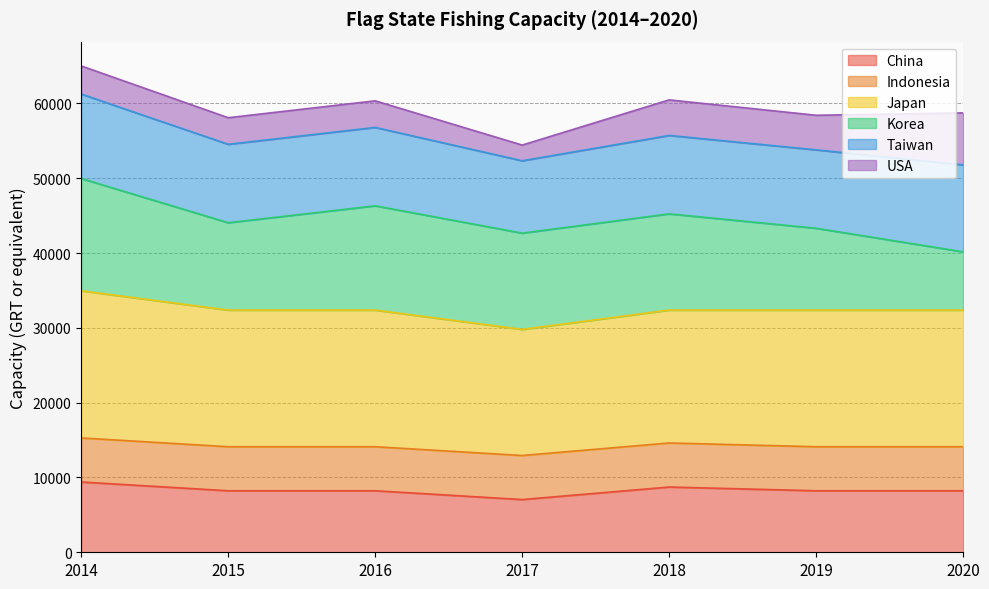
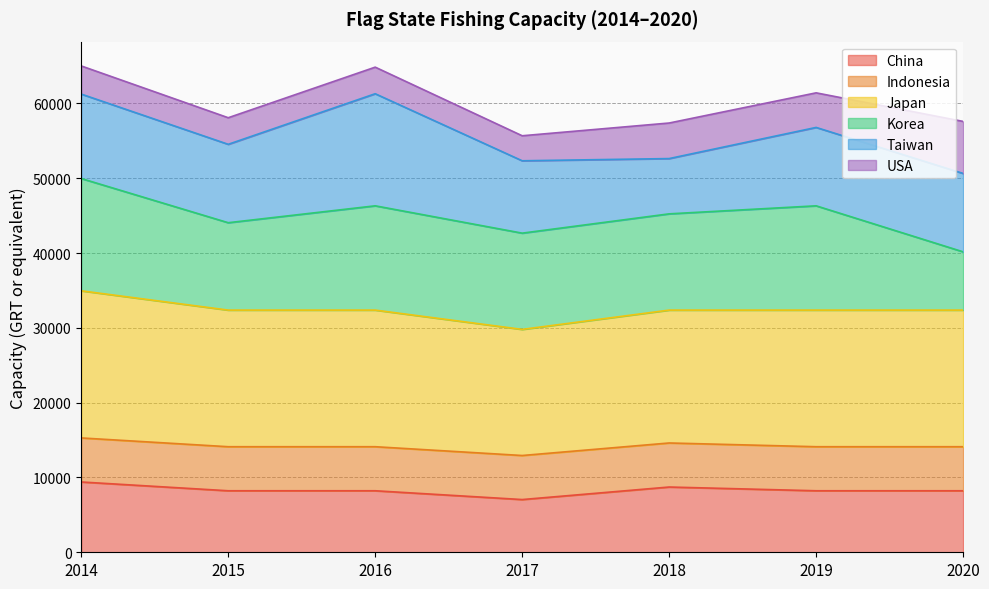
  {
    "Korea": {
      "2014": 15000,
      "2015": 12000,
      "2016": 14000,
      "2017": 13000,
      "2018": 13000,
-     "2019": 11000,
+     "2019": 14000,
      "2020": 8000
    },
    "Taiwan": {
      "2014": 11000,
      "2015": 10000,
-     "2016": 10000,
+     "2016": 15000,
      "2017": 10000,
-     "2018": 10000,
+     "2018": 7000,
      "2019": 10000,
-     "2020": 12000
+     "2020": 10000
    },
    "USA": {
      "2014": 4000,
      "2015": 4000,
      "2016": 4000,
-     "2017": 2000,
+     "2017": 3000,
      "2018": 5000,
      "2019": 5000,
      "2020": 7000
    }
  }
